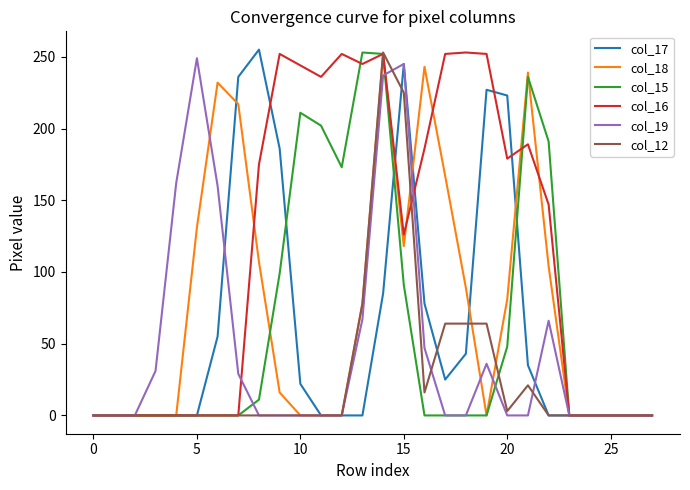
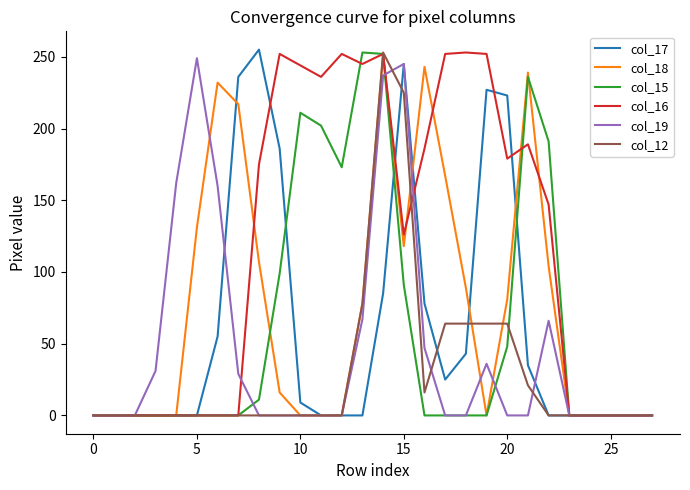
  {
    "col_17": {
-     "10": 22,
+     "10": 9,
      "20": 223
    },
    "col_18": {
      "5": 131,
      "15": 118,
      "20": 81
    },
    "col_15": {
      "10": 211,
      "15": 91,
      "20": 48
    },
    "col_16": {
      "10": 244,
      "15": 126,
      "20": 179
    },
    "col_19": {
      "5": 249,
      "20": 0
    },
    "col_12": {
      "15": 225,
-     "20": 3
+     "20": 64
    }
  }
